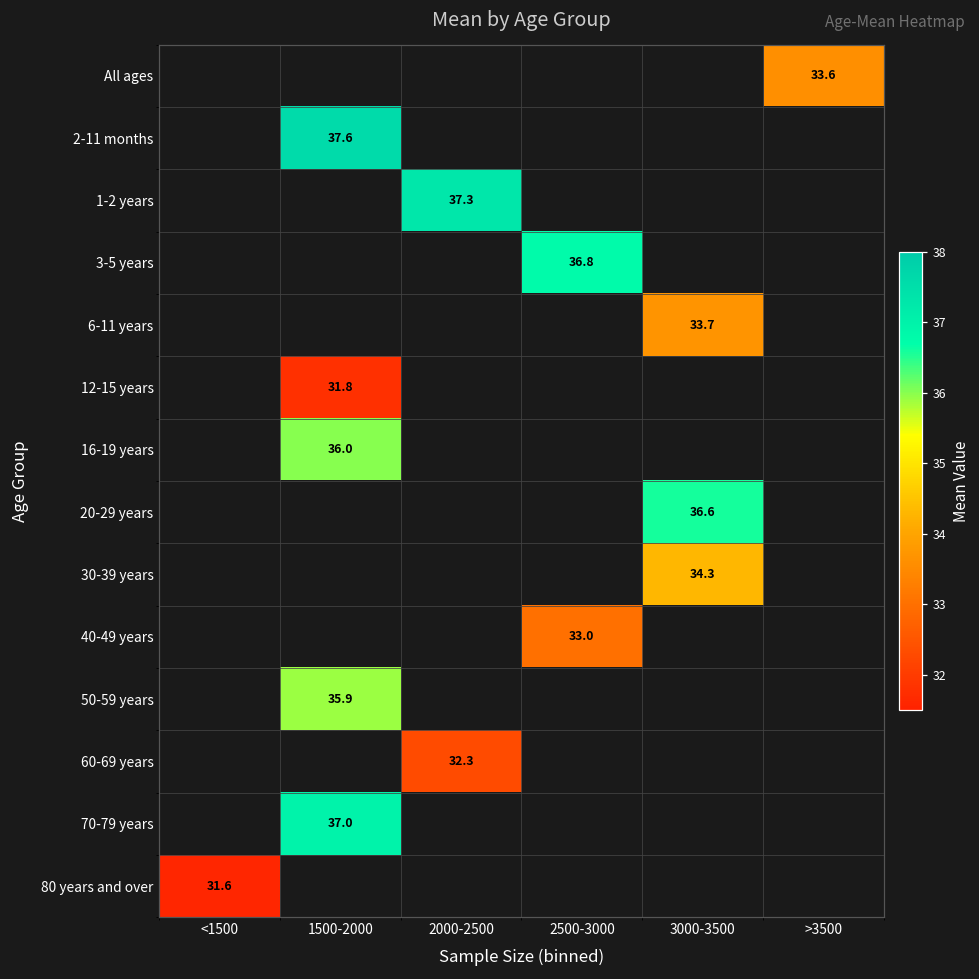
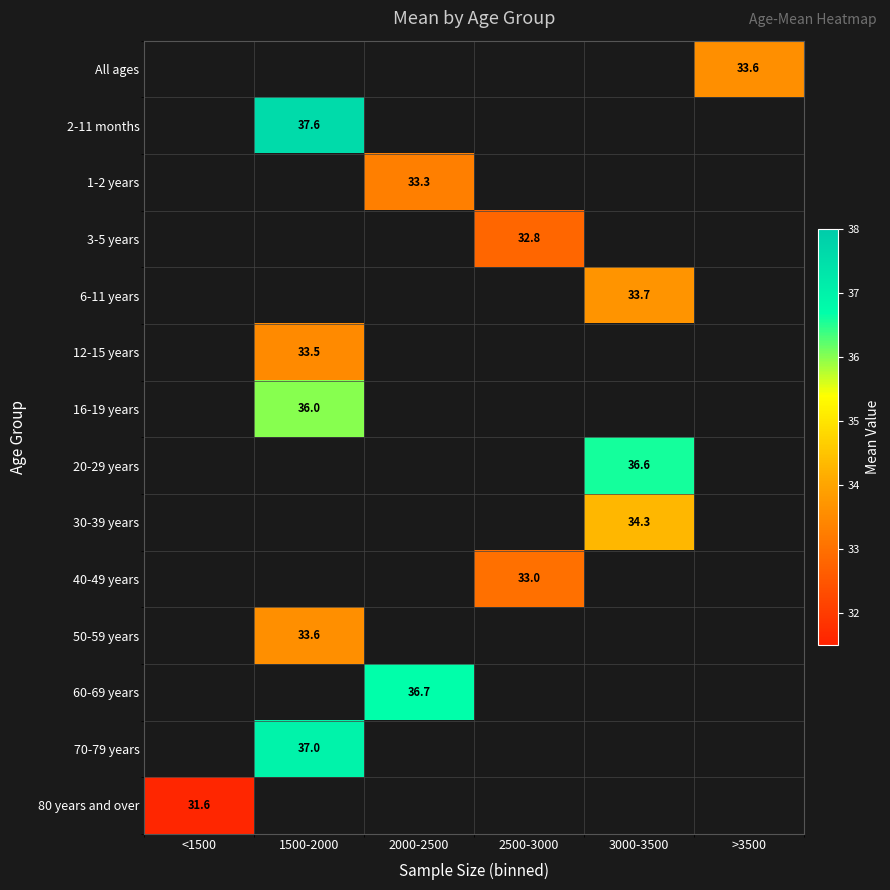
  {
    "All ages": {
      ">3500": 33.6
    },
    "2-11 months": {
      "1500-2000": 37.6
    },
    "1-2 years": {
-     "2000-2500": 37.3
+     "2000-2500": 33.3
    },
    "3-5 years": {
-     "2500-3000": 36.8
+     "2500-3000": 32.8
    },
    "6-11 years": {
      "3000-3500": 33.7
    },
    "12-15 years": {
-     "1500-2000": 31.8
+     "1500-2000": 33.5
    },
    "16-19 years": {
      "1500-2000": 36.0
    },
    "20-29 years": {
      "3000-3500": 36.6
    },
    "30-39 years": {
      "3000-3500": 34.3
    },
    "40-49 years": {
      "2500-3000": 33.0
    },
    "50-59 years": {
-     "1500-2000": 35.9
+     "1500-2000": 33.6
    },
    "60-69 years": {
-     "2000-2500": 32.3
+     "2000-2500": 36.7
    },
    "70-79 years": {
      "1500-2000": 37.0
    },
    "80 years and over": {
      "<1500": 31.6
    }
  }
